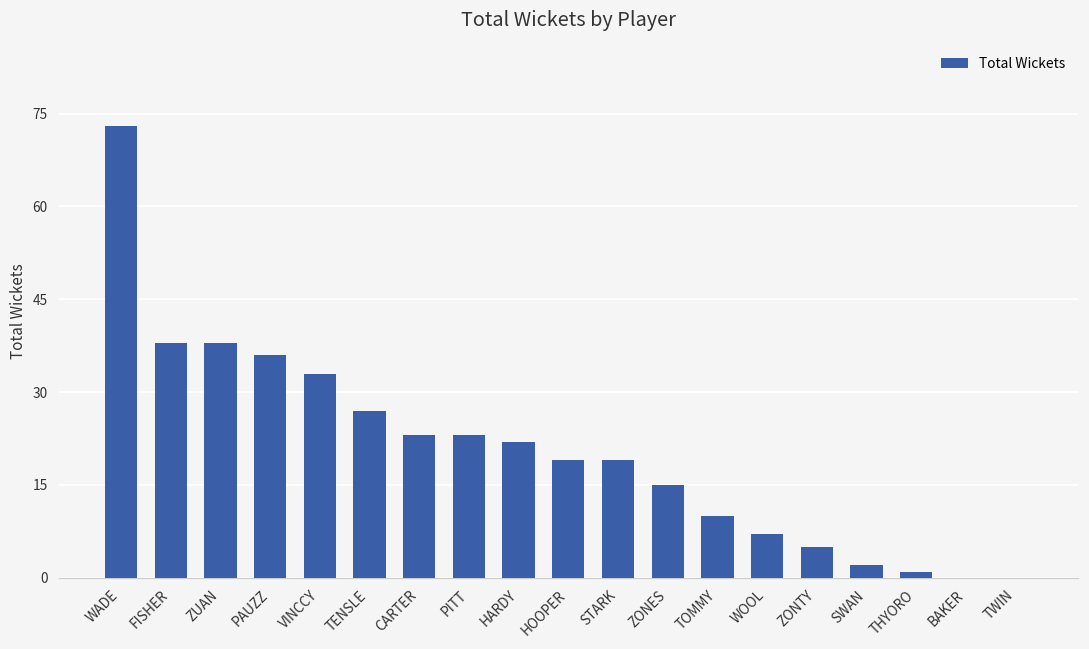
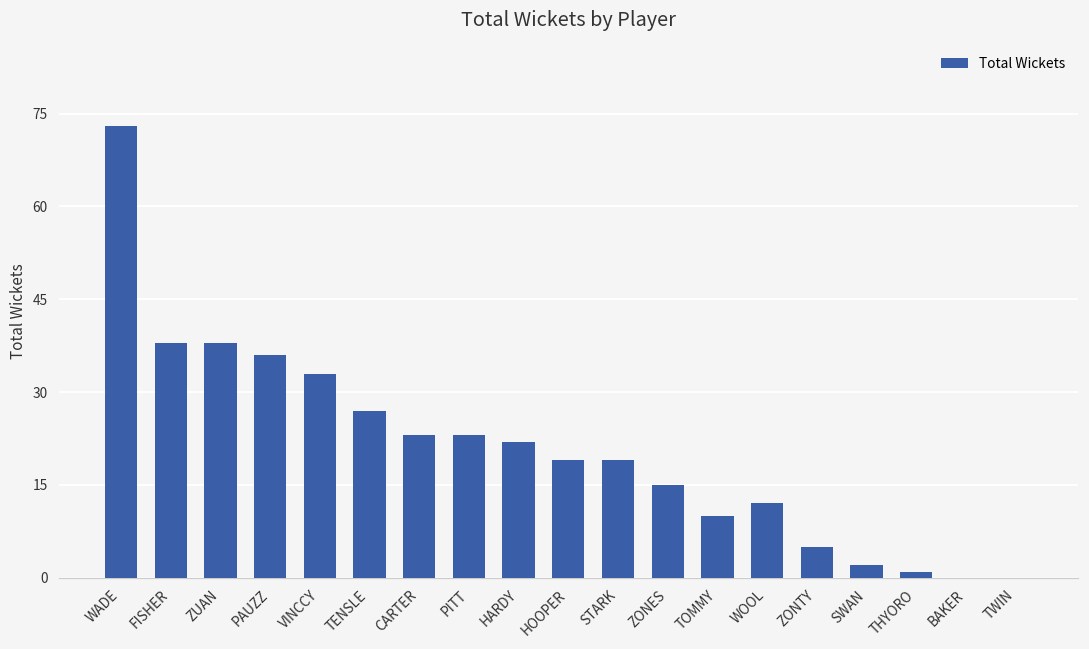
  {
    "WADE": 73,
    "FISHER": 38,
    "ZUAN": 38,
    "PAUZZ": 36,
    "VINCCY": 33,
    "TENSLE": 27,
    "CARTER": 23,
    "PITT": 23,
    "HARDY": 22,
    "HOOPER": 19,
    "STARK": 19,
    "ZONES": 15,
    "TOMMY": 10,
-   "WOOL": 7,
+   "WOOL": 12,
    "ZONTY": 5,
    "SWAN": 2,
    "THYORO": 1,
    "BAKER": 0,
    "TWIN": 0
  }
